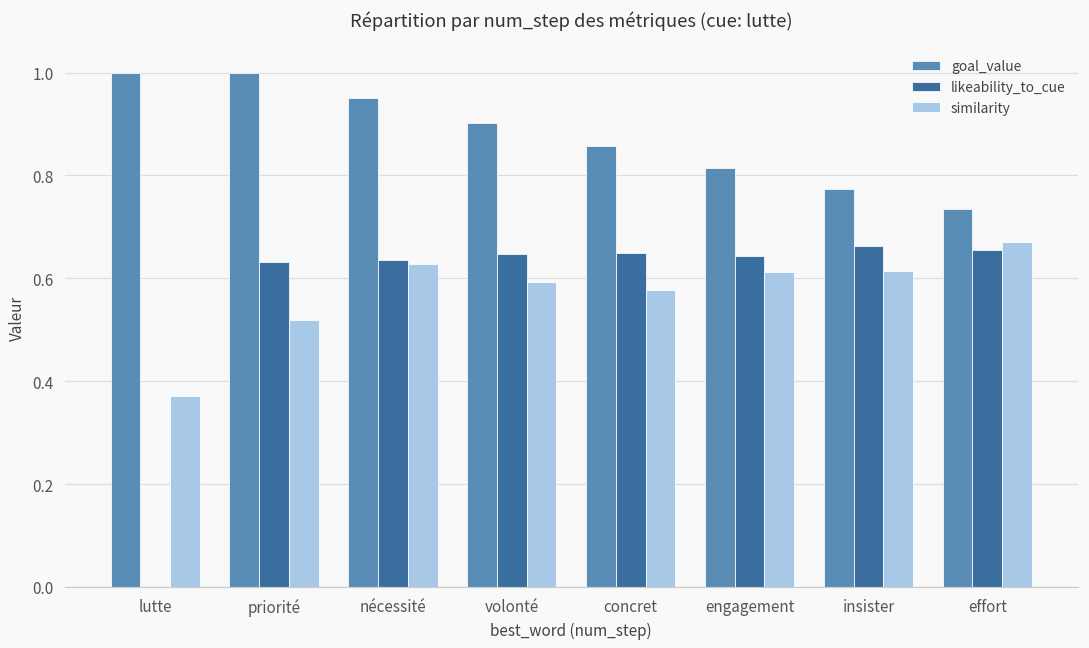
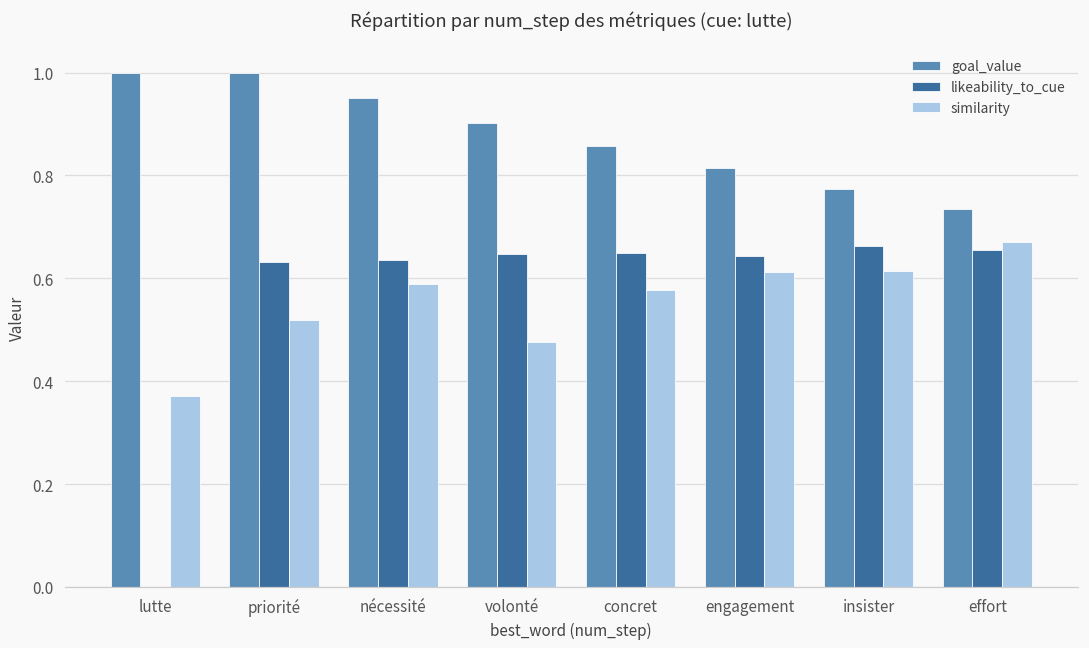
  {
    "similarity": {
      "lutte": 0.37,
      "priorité": 0.52,
-     "nécessité": 0.63,
-     "volonté": 0.59,
+     "nécessité": 0.59,
+     "volonté": 0.48,
      "concret": 0.58,
      "engagement": 0.61,
      "insister": 0.61,
      "effort": 0.67
    }
  }
